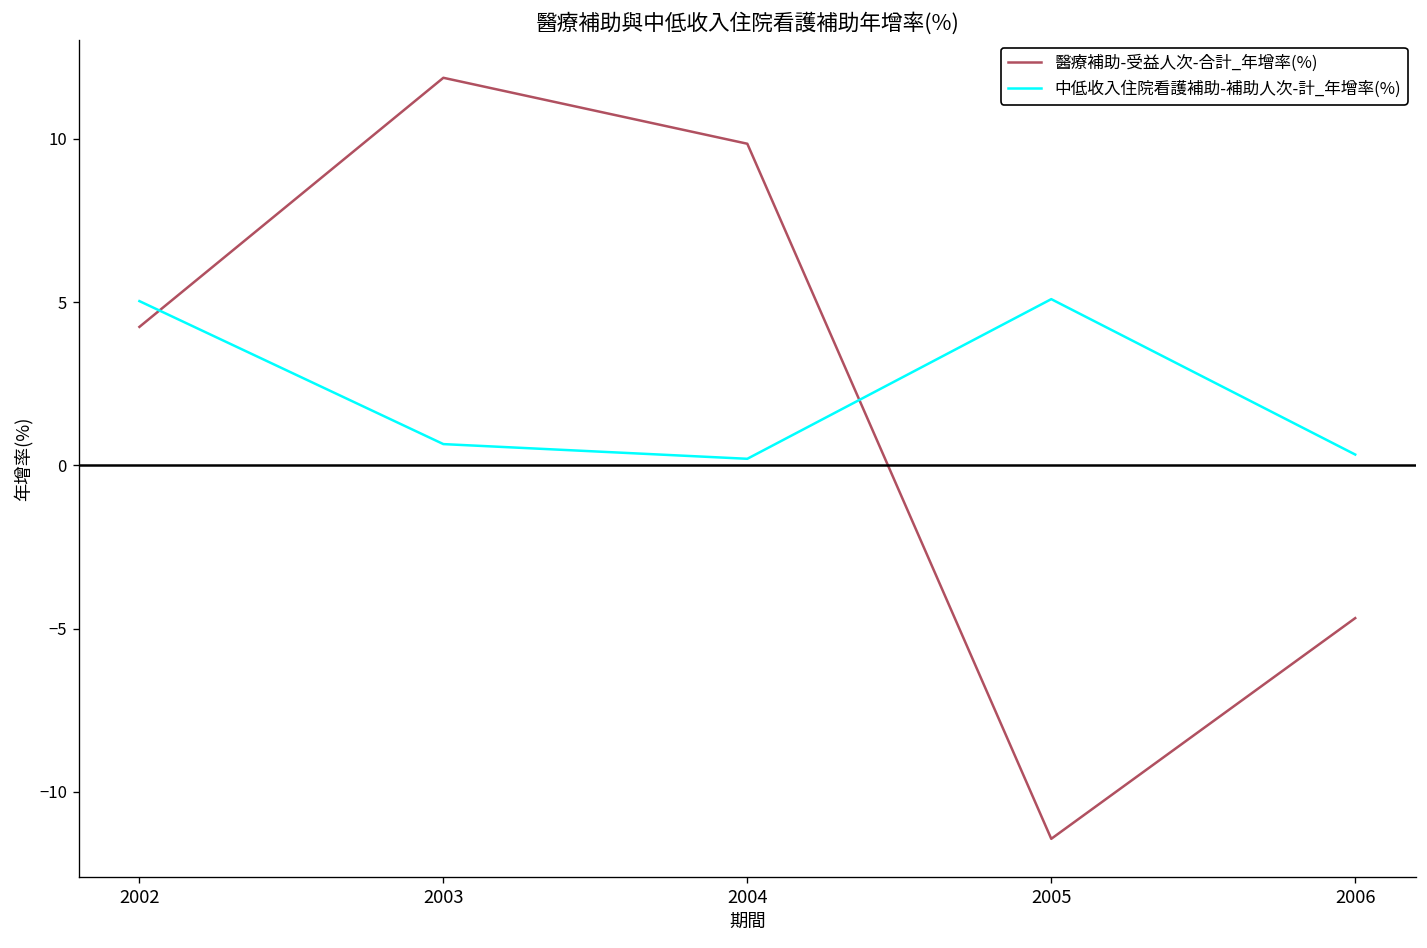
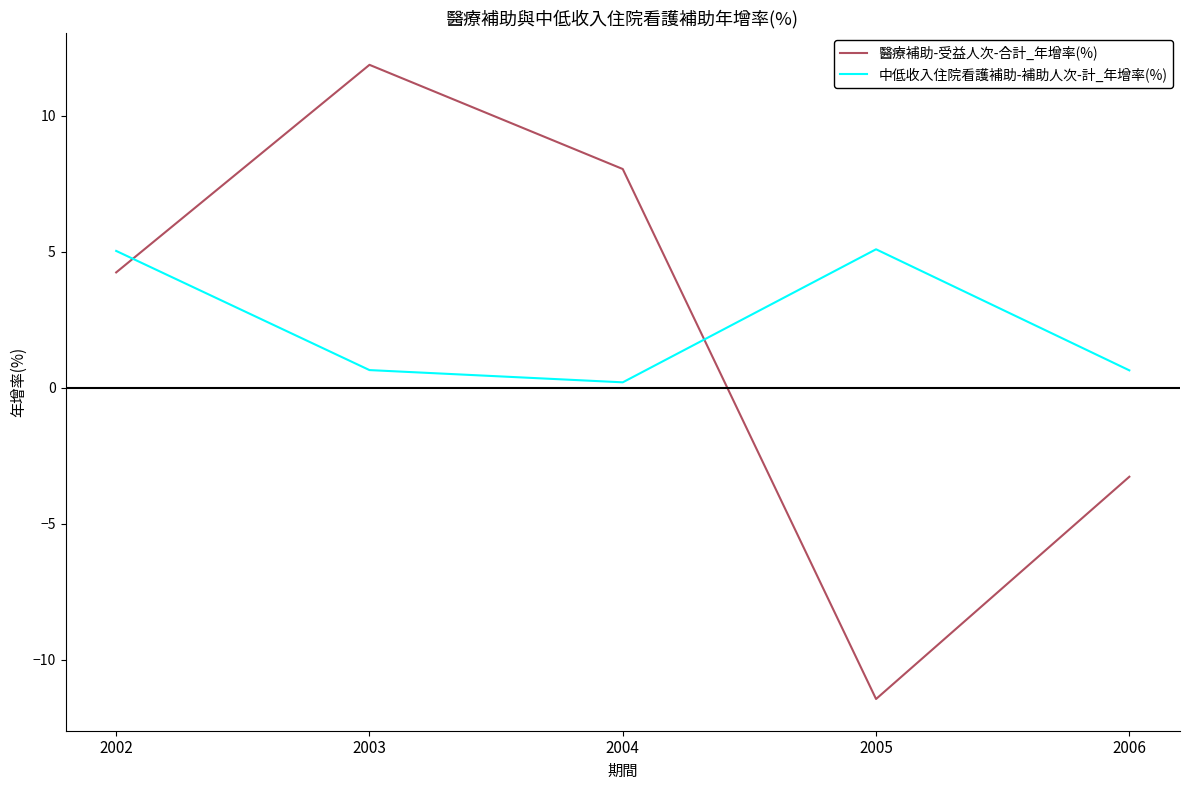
  {
    "醫療補助-受益人次-合計_年增率(%)": {
      "2002": 4.2,
      "2003": 11.9,
-     "2004": 9.9,
+     "2004": 8.0,
      "2005": -11.4,
-     "2006": -4.7
+     "2006": -3.3
    },
    "中低收入住院看護補助-補助人次-計_年增率(%)": {
      "2002": 5.0,
      "2003": 0.7,
      "2004": 0.2,
      "2005": 5.1,
-     "2006": 0.3
+     "2006": 0.6
    }
  }
